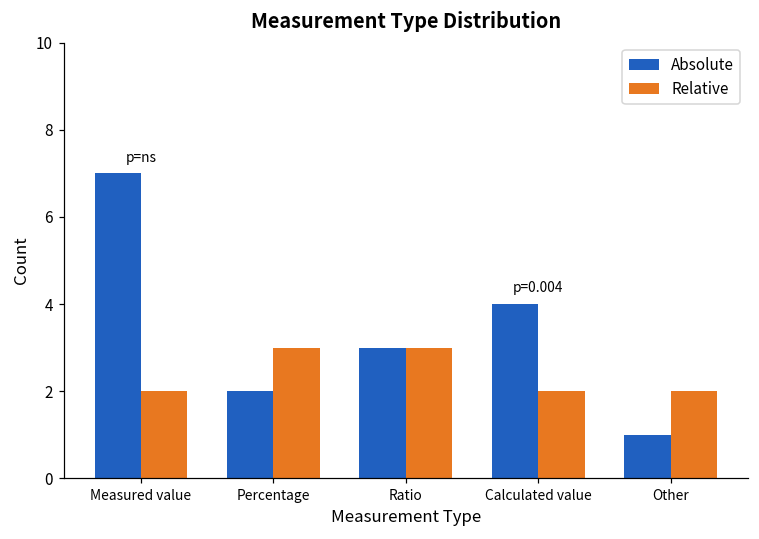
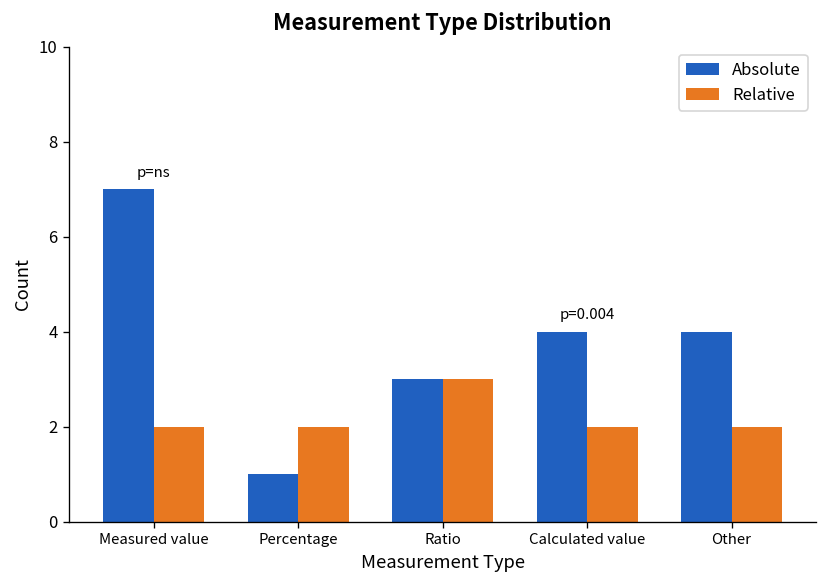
  {
    "Absolute": {
      "Measured value": 7,
-     "Percentage": 2,
+     "Percentage": 1,
      "Ratio": 3,
-     "Other": 1
+     "Other": 4
    },
    "Relative": {
      "Measured value": 2,
-     "Percentage": 3,
+     "Percentage": 2,
      "Ratio": 3,
      "Calculated value": 2,
      "Other": 2
    }
  }
